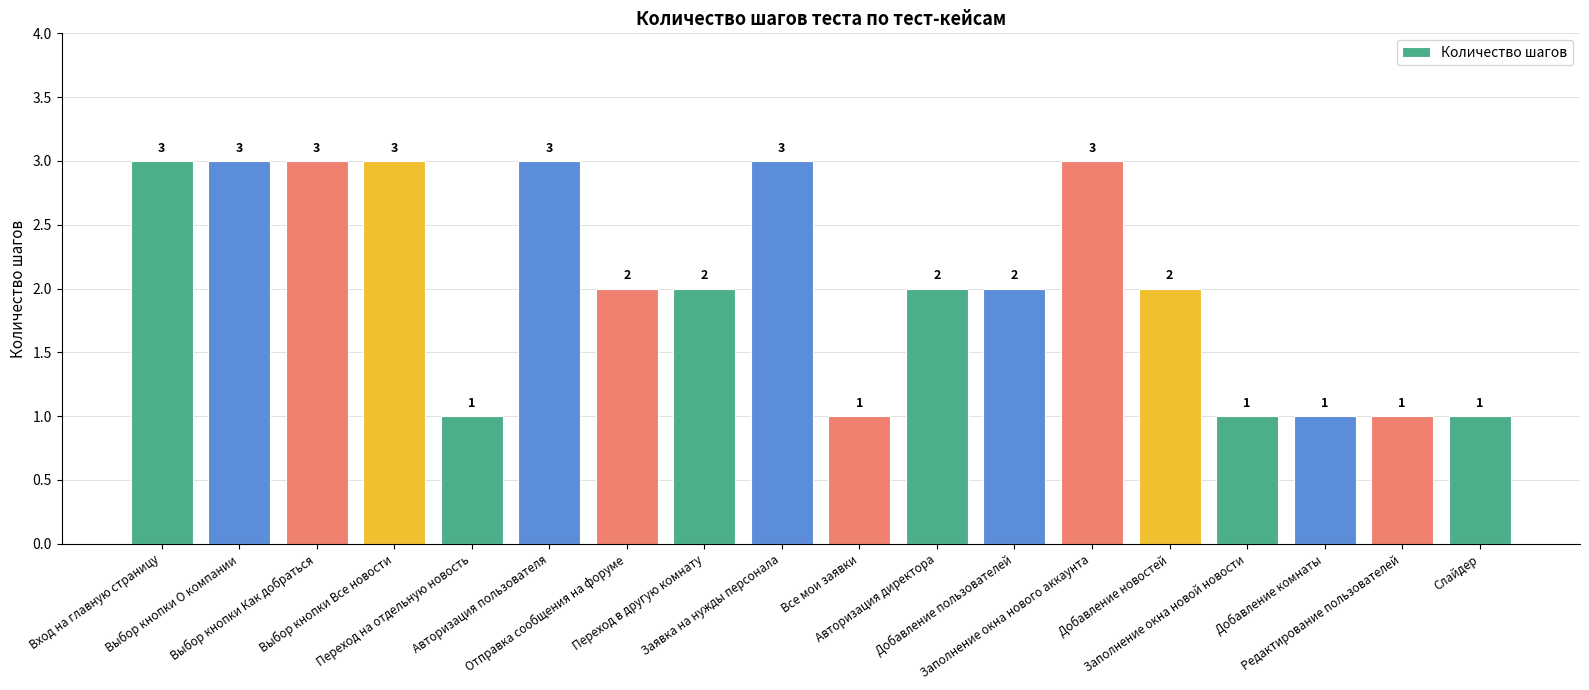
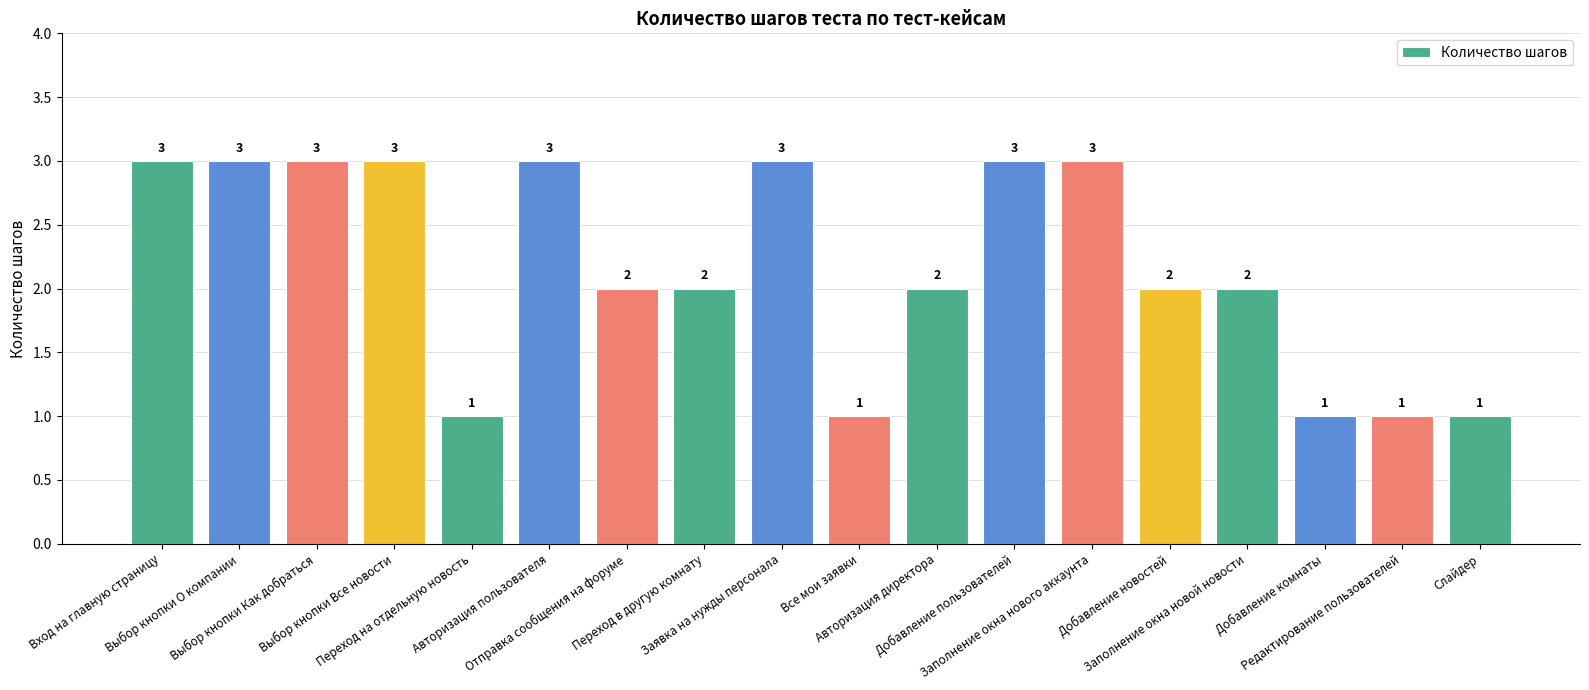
  {
    "Вход на главную страницу": 3,
    "Выбор кнопки О компании": 3,
    "Выбор кнопки Как добраться": 3,
    "Выбор кнопки Все новости": 3,
    "Переход на отдельную новость": 1,
    "Авторизация пользователя": 3,
    "Отправка сообщения на форуме": 2,
    "Переход в другую комнату": 2,
    "Заявка на нужды персонала": 3,
    "Все мои заявки": 1,
    "Авторизация директора": 2,
-   "Добавление пользователей": 2,
+   "Добавление пользователей": 3,
    "Заполнение окна нового аккаунта": 3,
    "Добавление новостей": 2,
-   "Заполнение окна новой новости": 1,
+   "Заполнение окна новой новости": 2,
    "Добавление комнаты": 1,
    "Редактирование пользователей": 1,
    "Слайдер": 1
  }
